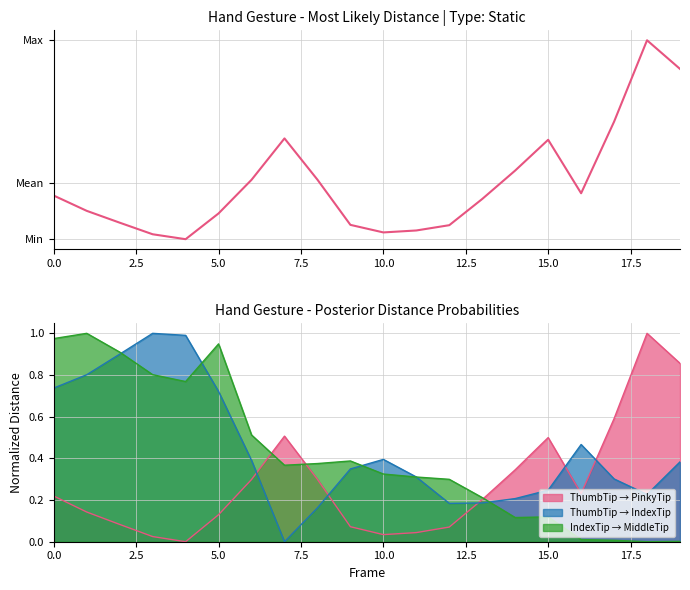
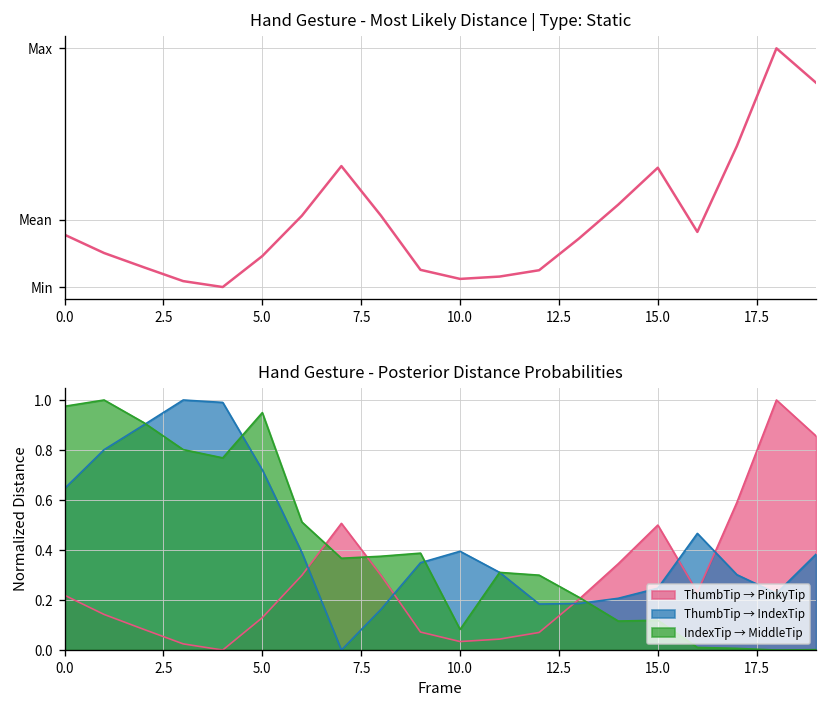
  {
    "Hand Gesture - Posterior Distance Probabilities": {
      "ThumbTip → PinkyTip": {
        "0.0": 0.22,
        "5.0": 0.13,
        "10.0": 0.03,
        "15.0": 0.50
      },
      "ThumbTip → IndexTip": {
-       "0.0": 0.74,
+       "0.0": 0.65,
        "5.0": 0.72,
        "10.0": 0.40
      },
      "IndexTip → MiddleTip": {
        "0.0": 0.97,
        "5.0": 0.95,
-       "10.0": 0.32
+       "10.0": 0.08
      }
    }
  }
